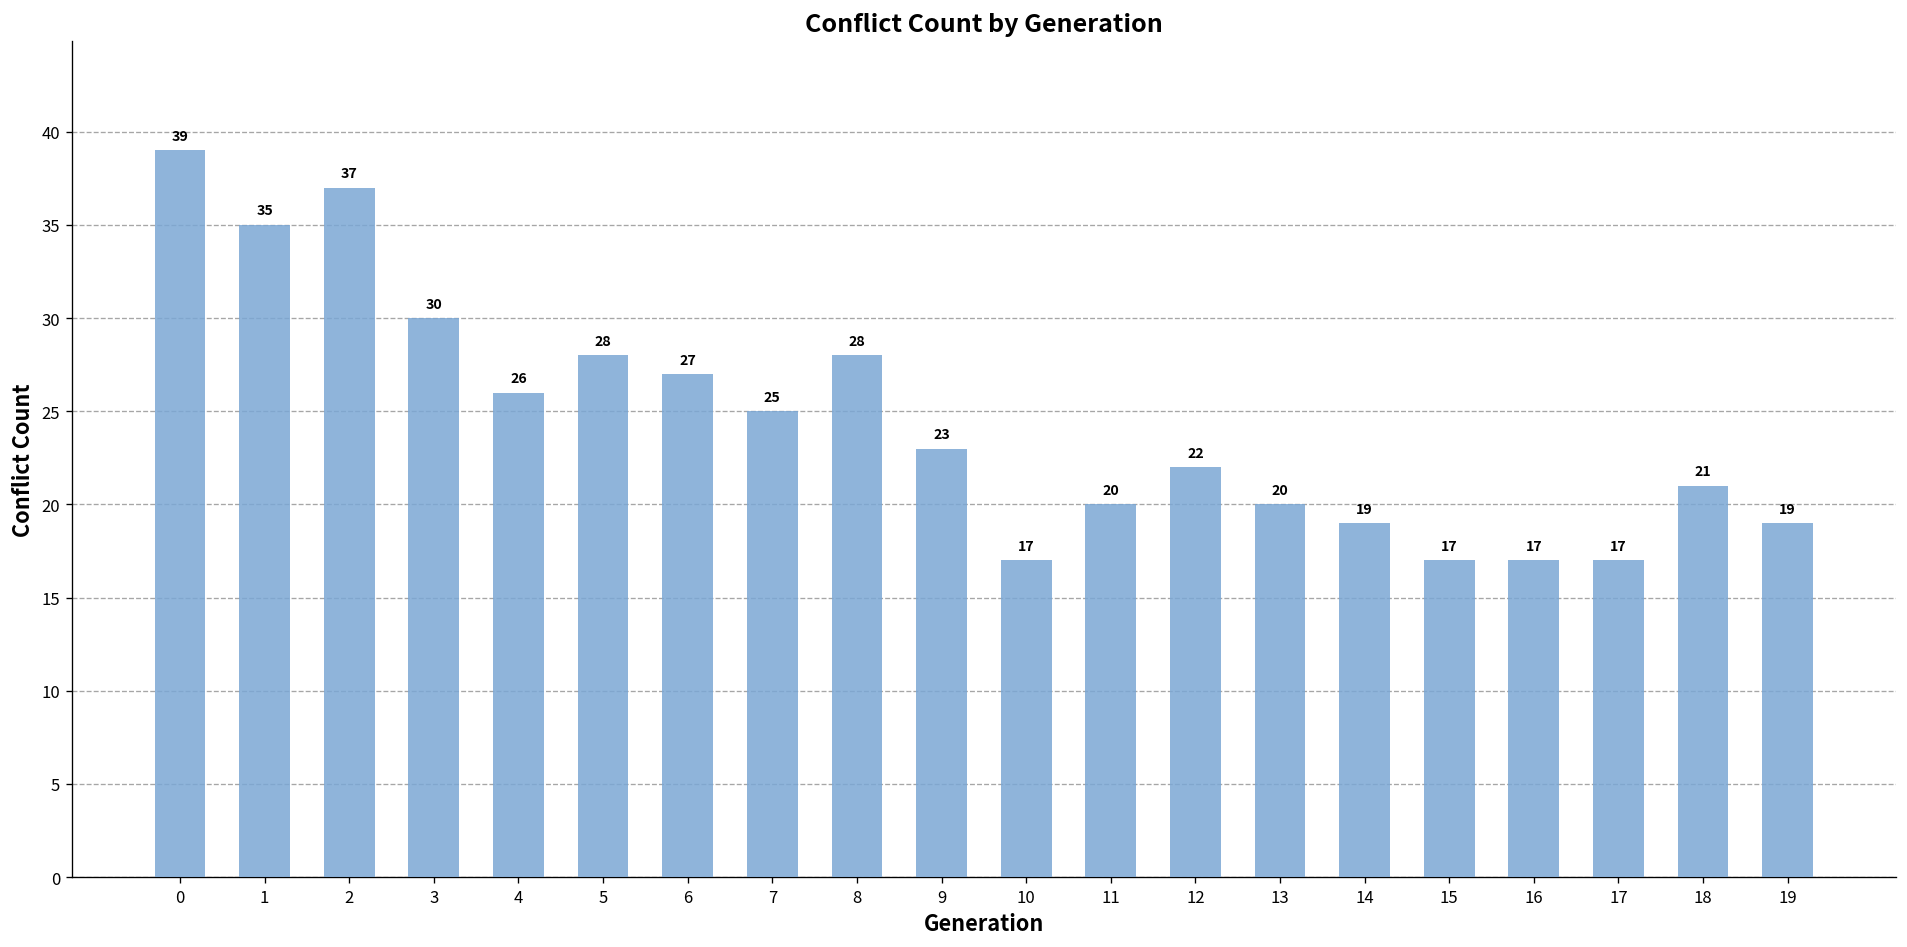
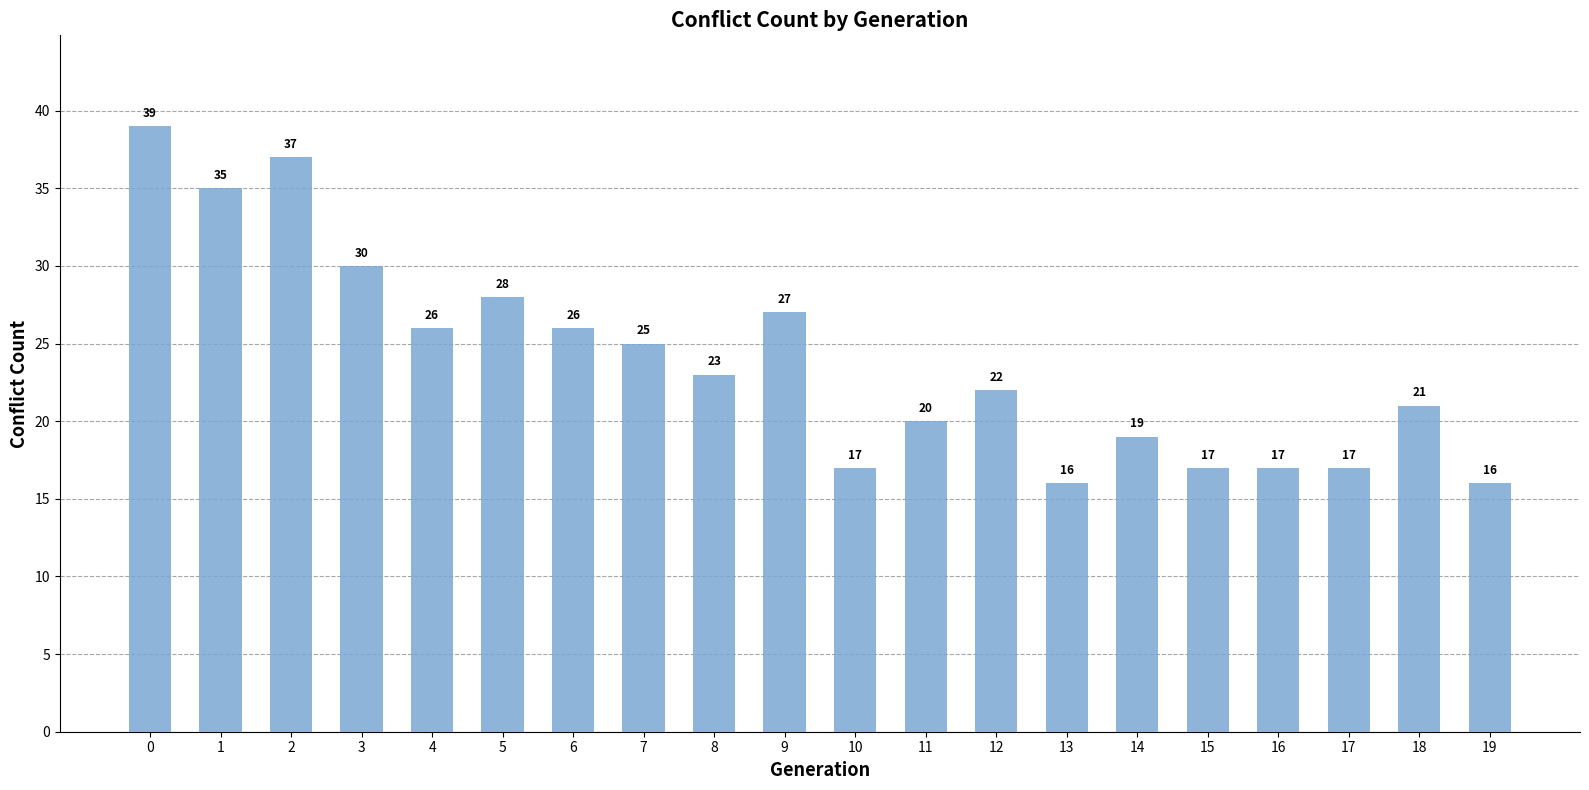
  {
    "0": 39,
    "1": 35,
    "2": 37,
    "3": 30,
    "4": 26,
    "5": 28,
-   "6": 27,
+   "6": 26,
    "7": 25,
-   "8": 28,
-   "9": 23,
+   "8": 23,
+   "9": 27,
    "10": 17,
    "11": 20,
    "12": 22,
-   "13": 20,
+   "13": 16,
    "14": 19,
    "15": 17,
    "16": 17,
    "17": 17,
    "18": 21,
-   "19": 19
+   "19": 16
  }
